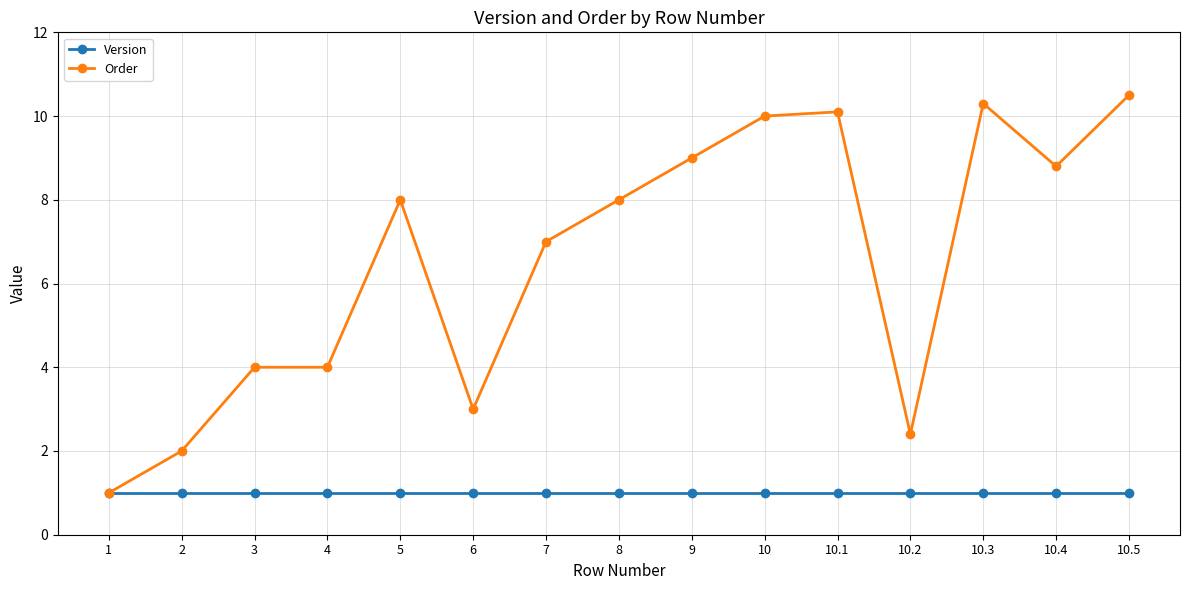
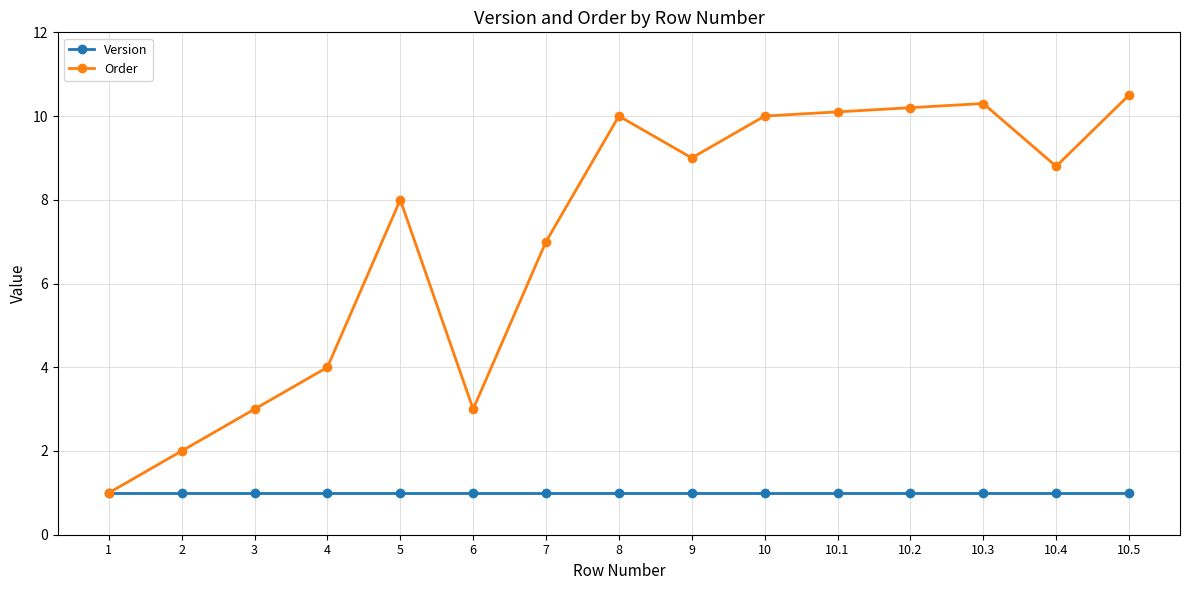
  {
    "Version": {
      "2": 1.0,
      "3": 1.0,
      "4": 1.0,
      "5": 1.0,
      "6": 1.0,
      "7": 1.0,
      "8": 1.0,
      "9": 1.0,
      "10": 1.0,
      "10.1": 1.0,
      "10.2": 1.0,
      "10.3": 1.0,
      "10.4": 1.0,
      "10.5": 1.0
    },
    "Order": {
      "2": 2.0,
-     "3": 4,
+     "3": 3,
      "4": 4.0,
      "5": 8.0,
      "6": 3.0,
      "7": 7.0,
-     "8": 8,
+     "8": 10,
      "9": 9.0,
      "10": 10.0,
      "10.1": 10.1,
-     "10.2": 2.4,
+     "10.2": 10.2,
      "10.3": 10.3,
      "10.4": 8.8,
      "10.5": 10.5
    }
  }
